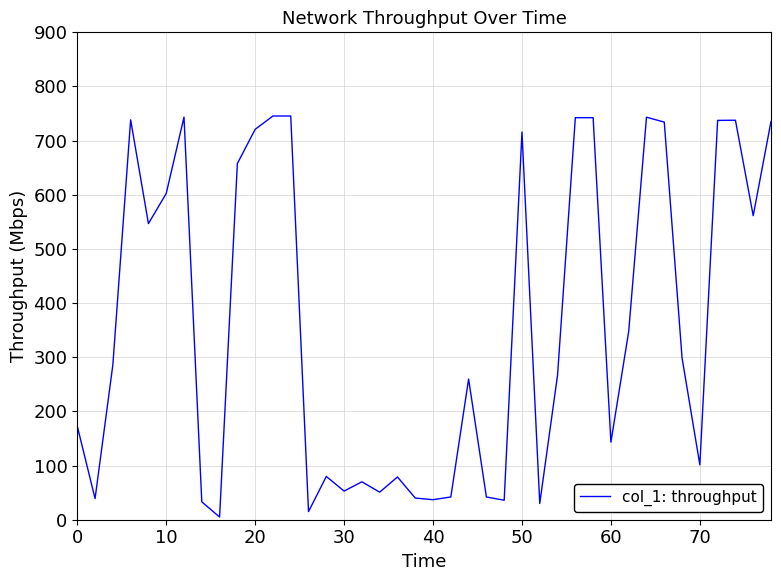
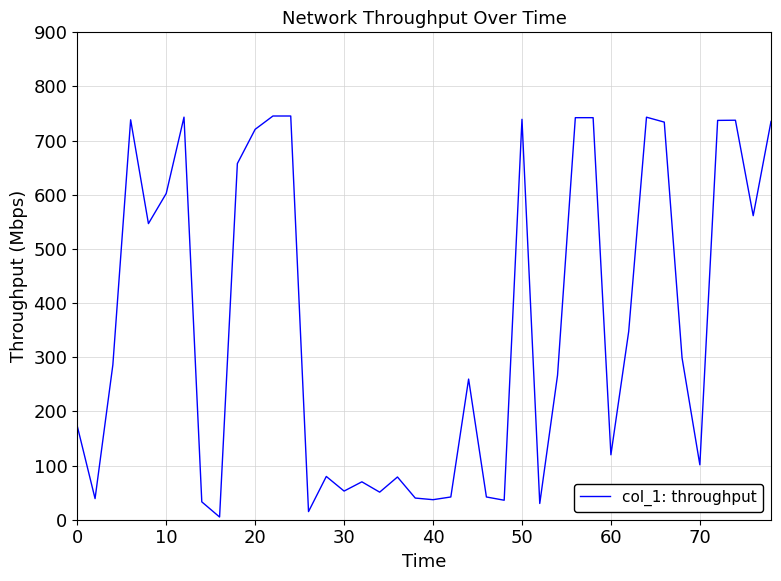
  {
    "0": 170,
    "10": 600,
    "20": 720,
    "30": 50,
    "40": 40,
-   "50": 720,
-   "60": 140,
+   "50": 740,
+   "60": 120,
    "70": 100
  }
